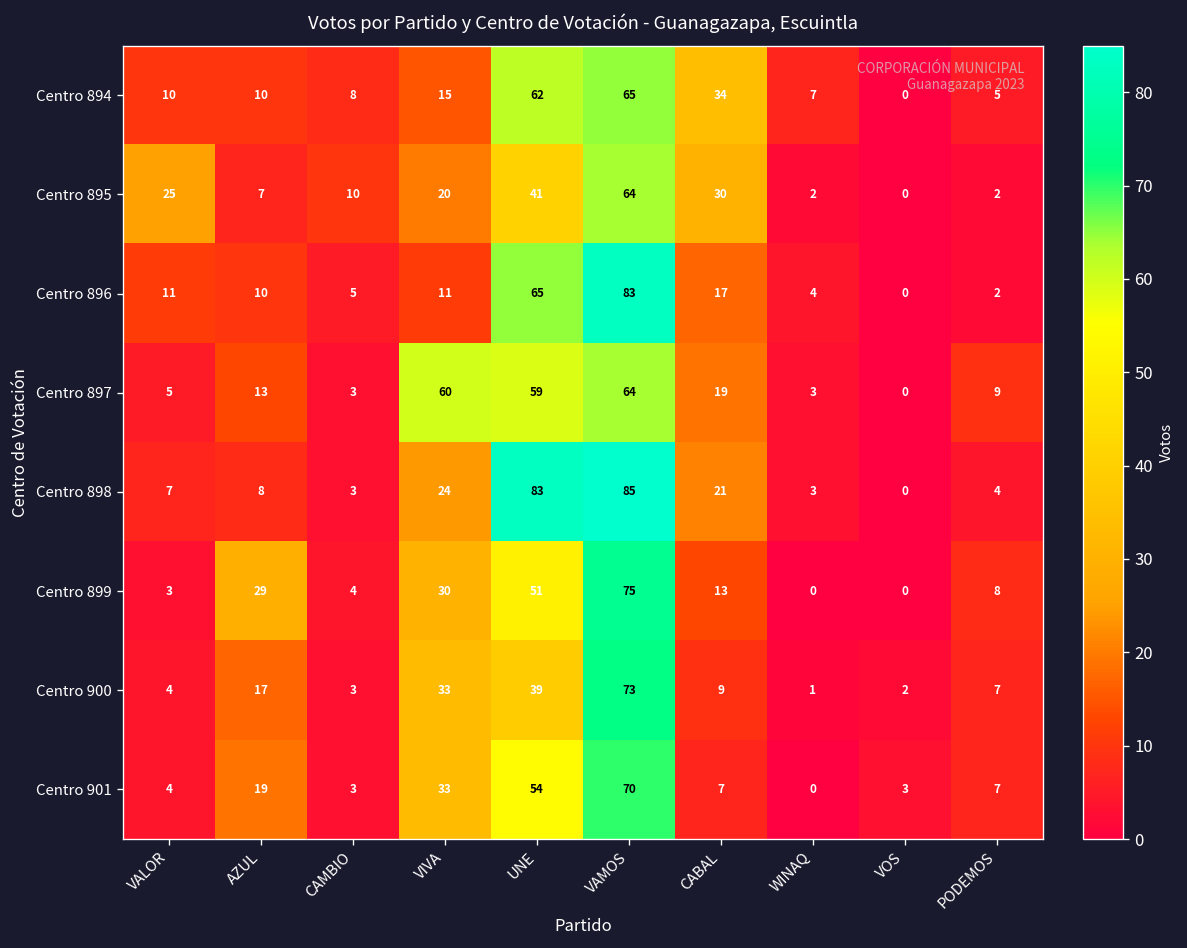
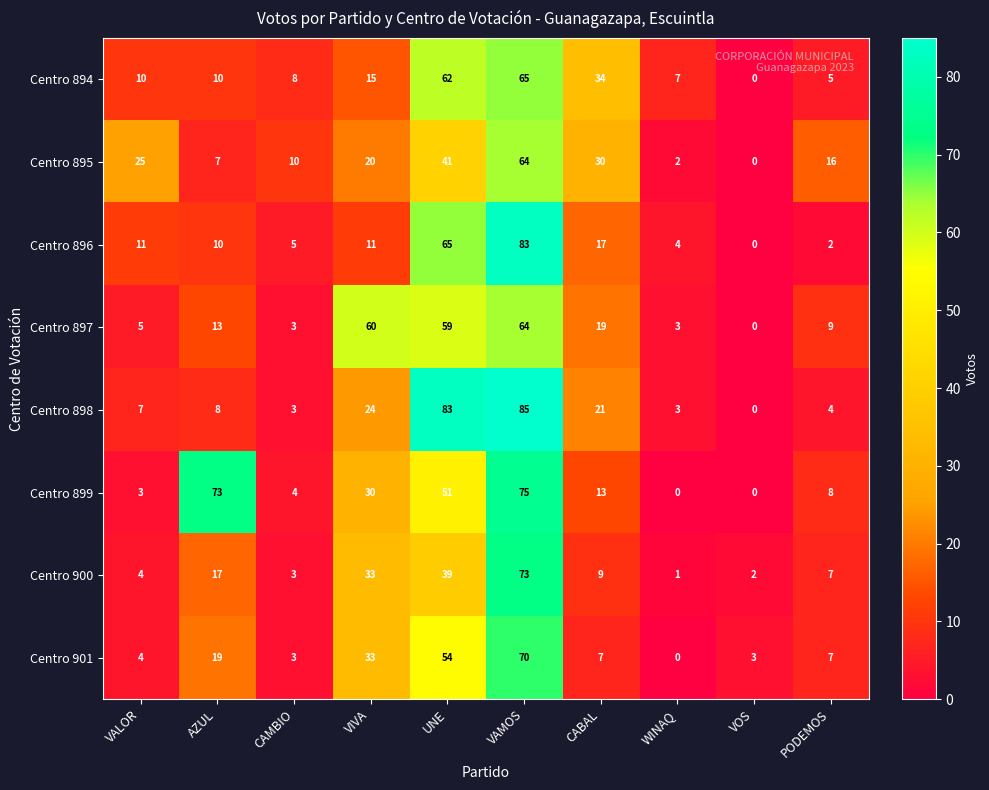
  {
    "Centro 894": {
      "VALOR": 10,
      "AZUL": 10,
      "CAMBIO": 8,
      "VIVA": 15,
      "UNE": 62,
      "VAMOS": 65,
      "CABAL": 34,
      "WINAQ": 7,
      "PODEMOS": 5
    },
    "Centro 895": {
      "VALOR": 25,
      "AZUL": 7,
      "CAMBIO": 10,
      "VIVA": 20,
      "UNE": 41,
      "VAMOS": 64,
      "CABAL": 30,
      "WINAQ": 2,
      "VOS": 0,
-     "PODEMOS": 2
+     "PODEMOS": 16
    },
    "Centro 896": {
      "VALOR": 11,
      "AZUL": 10,
      "CAMBIO": 5,
      "VIVA": 11,
      "UNE": 65,
      "VAMOS": 83,
      "CABAL": 17,
      "WINAQ": 4,
      "VOS": 0,
      "PODEMOS": 2
    },
    "Centro 897": {
      "VALOR": 5,
      "AZUL": 13,
      "CAMBIO": 3,
      "VIVA": 60,
      "UNE": 59,
      "VAMOS": 64,
      "CABAL": 19,
      "WINAQ": 3,
      "VOS": 0,
      "PODEMOS": 9
    },
    "Centro 898": {
      "VALOR": 7,
      "AZUL": 8,
      "CAMBIO": 3,
      "VIVA": 24,
      "UNE": 83,
      "VAMOS": 85,
      "CABAL": 21,
      "WINAQ": 3,
      "VOS": 0,
      "PODEMOS": 4
    },
    "Centro 899": {
      "VALOR": 3,
-     "AZUL": 29,
+     "AZUL": 73,
      "CAMBIO": 4,
      "VIVA": 30,
      "UNE": 51,
      "VAMOS": 75,
      "CABAL": 13,
      "WINAQ": 0,
      "VOS": 0,
      "PODEMOS": 8
    },
    "Centro 900": {
      "VALOR": 4,
      "AZUL": 17,
      "CAMBIO": 3,
      "VIVA": 33,
      "UNE": 39,
      "VAMOS": 73,
      "CABAL": 9,
      "WINAQ": 1,
      "VOS": 2,
      "PODEMOS": 7
    },
    "Centro 901": {
      "VALOR": 4,
      "AZUL": 19,
      "CAMBIO": 3,
      "VIVA": 33,
      "UNE": 54,
      "VAMOS": 70,
      "CABAL": 7,
      "WINAQ": 0,
      "VOS": 3,
      "PODEMOS": 7
    }
  }
